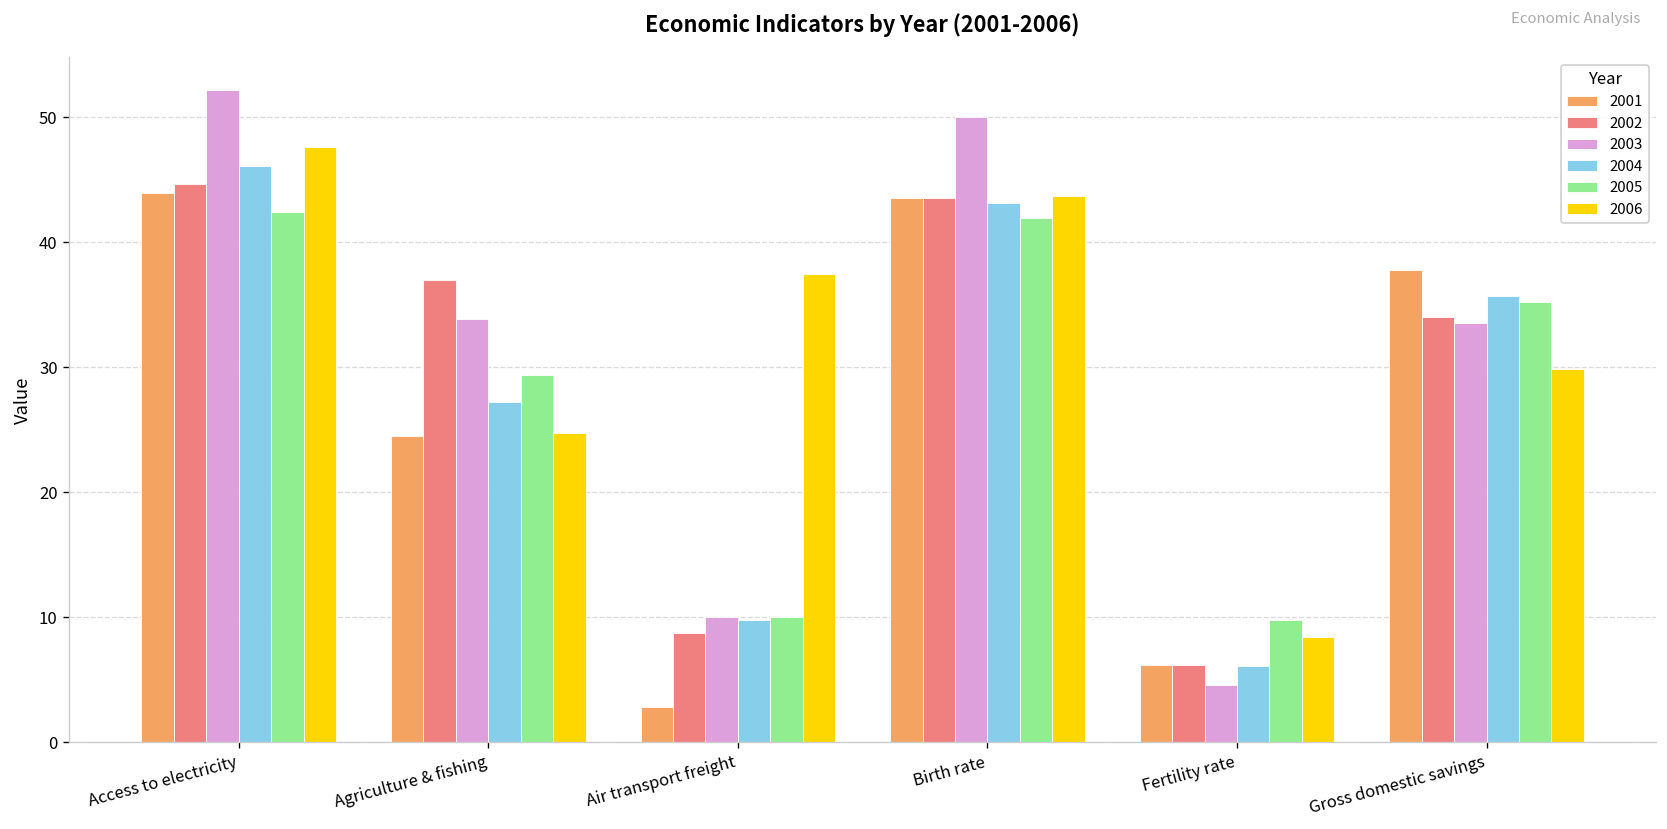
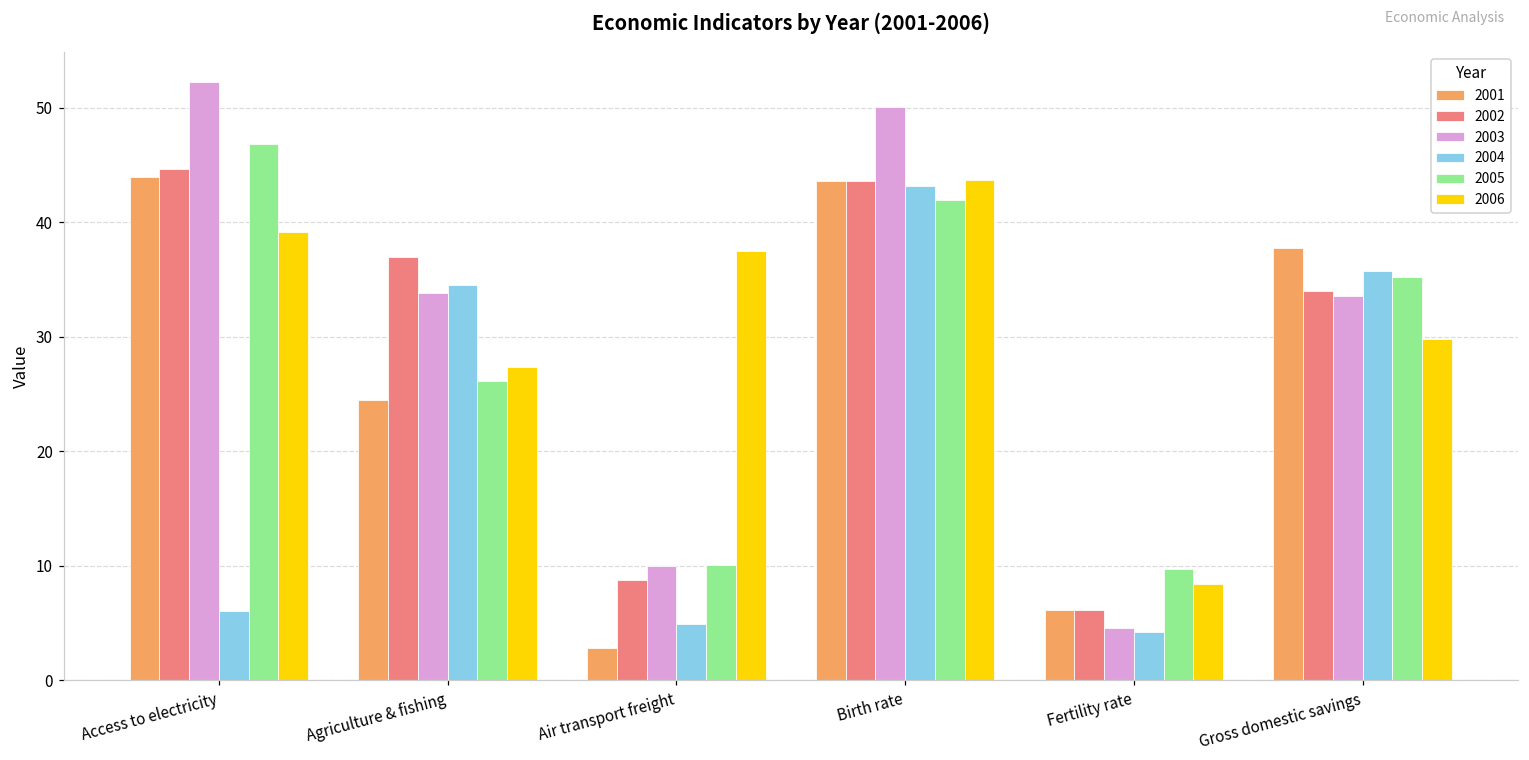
  {
    "2003": {
      "Access to electricity": 52.2,
      "Agriculture & fishing": 33.8,
      "Air transport freight": 10.0,
      "Birth rate": 50.0,
      "Fertility rate": 4.6,
      "Gross domestic savings": 33.6
    },
    "2004": {
-     "Access to electricity": 46.1,
-     "Agriculture & fishing": 27.2,
-     "Air transport freight": 9.8,
+     "Access to electricity": 6.1,
+     "Agriculture & fishing": 34.5,
+     "Air transport freight": 4.9,
      "Birth rate": 43.2,
-     "Fertility rate": 6.1,
+     "Fertility rate": 4.2,
      "Gross domestic savings": 35.7
    },
    "2005": {
-     "Access to electricity": 42.4,
-     "Agriculture & fishing": 29.3,
+     "Access to electricity": 46.8,
+     "Agriculture & fishing": 26.1,
      "Air transport freight": 10.0,
      "Birth rate": 41.9,
      "Fertility rate": 9.7,
      "Gross domestic savings": 35.2
    },
    "2006": {
-     "Access to electricity": 47.6,
-     "Agriculture & fishing": 24.7,
+     "Access to electricity": 39.1,
+     "Agriculture & fishing": 27.3,
      "Air transport freight": 37.5,
      "Birth rate": 43.7,
      "Fertility rate": 8.4,
      "Gross domestic savings": 29.8
    }
  }
